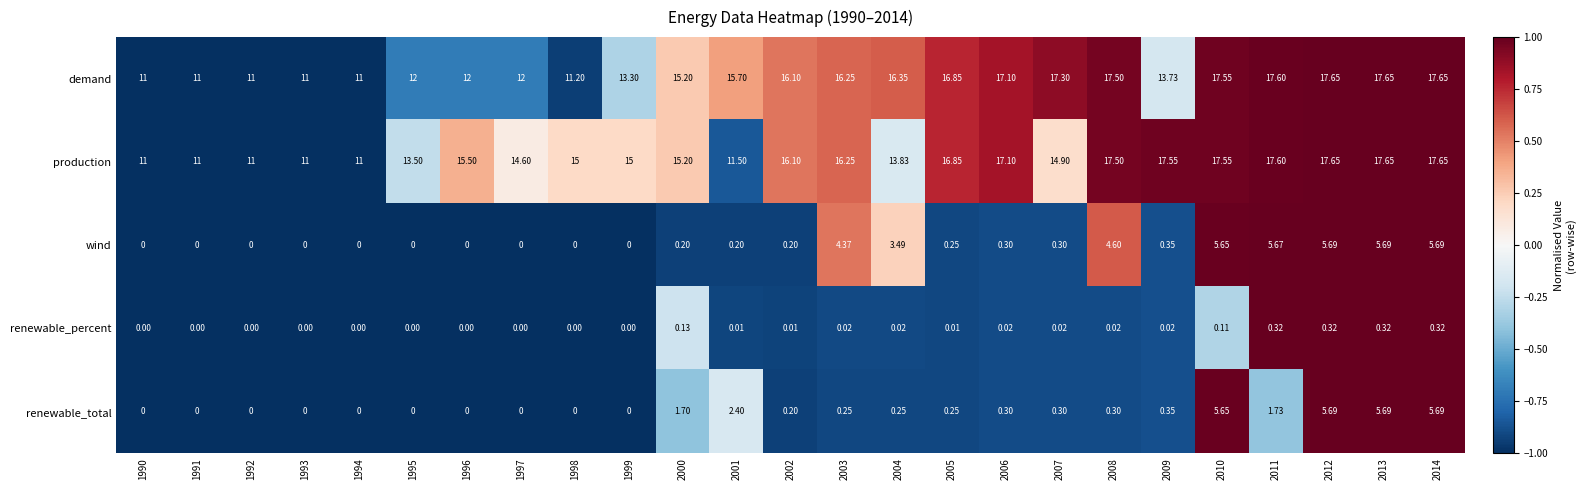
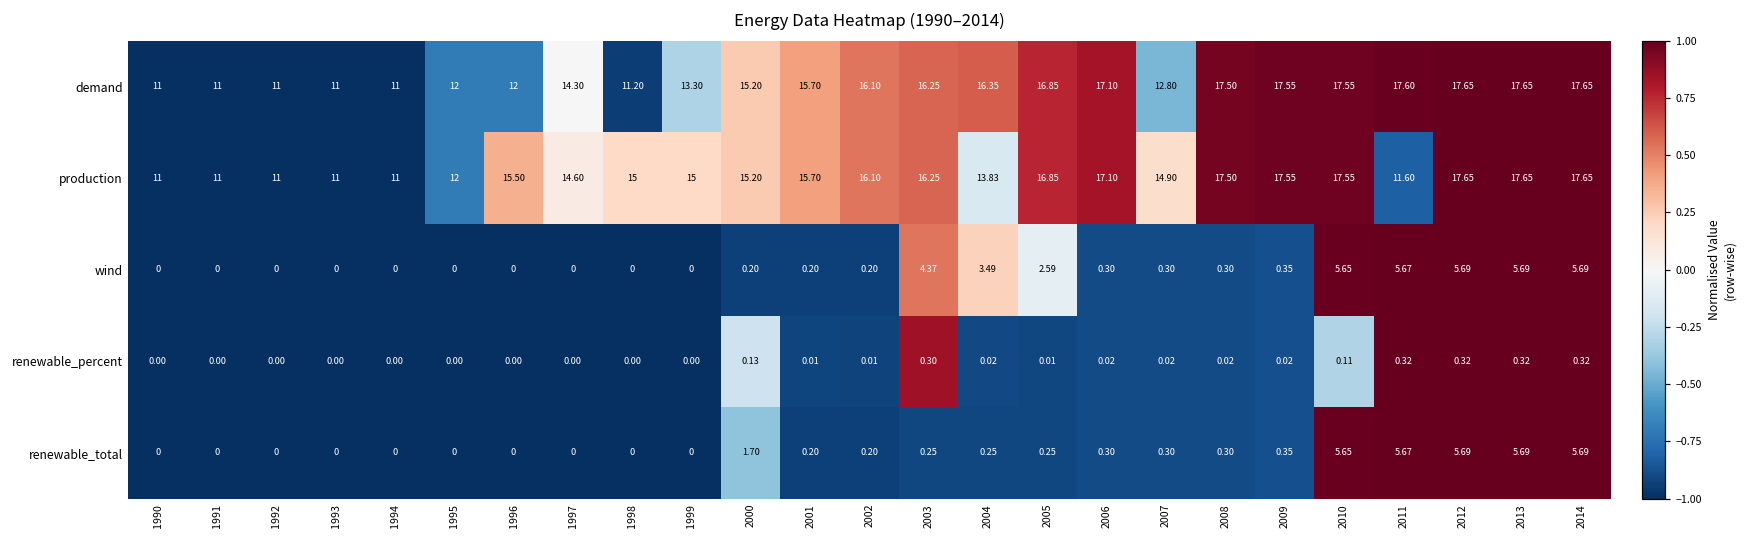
  {
    "demand": {
      "1990": 11,
      "1991": 11,
      "1992": 11,
      "1993": 11,
      "1994": 11,
      "1995": 12,
      "1996": 12,
-     "1997": 12,
+     "1997": 14.30,
      "1998": 11.20,
      "1999": 13.30,
      "2000": 15.20,
      "2001": 15.70,
      "2002": 16.10,
      "2003": 16.25,
      "2004": 16.35,
      "2005": 16.85,
      "2006": 17.10,
-     "2007": 17.30,
+     "2007": 12.80,
      "2008": 17.50,
-     "2009": 13.73,
+     "2009": 17.55,
      "2010": 17.55,
      "2011": 17.60,
      "2012": 17.65,
      "2013": 17.65,
      "2014": 17.65
    },
    "production": {
      "1990": 11,
      "1991": 11,
      "1992": 11,
      "1993": 11,
      "1994": 11,
-     "1995": 13.50,
+     "1995": 12,
      "1996": 15.50,
      "1997": 14.60,
      "1998": 15,
      "1999": 15,
      "2000": 15.20,
-     "2001": 11.50,
+     "2001": 15.70,
      "2002": 16.10,
      "2003": 16.25,
      "2004": 13.83,
      "2005": 16.85,
      "2006": 17.10,
      "2007": 14.90,
      "2008": 17.50,
      "2009": 17.55,
      "2010": 17.55,
-     "2011": 17.60,
+     "2011": 11.60,
      "2012": 17.65,
      "2013": 17.65,
      "2014": 17.65
    },
    "wind": {
      "1990": 0,
      "1991": 0,
      "1992": 0,
      "1993": 0,
      "1994": 0,
      "1995": 0,
      "1996": 0,
      "1997": 0,
      "1998": 0,
      "1999": 0,
      "2000": 0.20,
      "2001": 0.20,
      "2002": 0.20,
      "2003": 4.37,
      "2004": 3.49,
-     "2005": 0.25,
+     "2005": 2.59,
      "2006": 0.30,
      "2007": 0.30,
-     "2008": 4.60,
+     "2008": 0.30,
      "2009": 0.35,
      "2010": 5.65,
      "2011": 5.67,
      "2012": 5.69,
      "2013": 5.69,
      "2014": 5.69
    },
    "renewable_percent": {
      "1990": 0.00,
      "1991": 0.00,
      "1992": 0.00,
      "1993": 0.00,
      "1994": 0.00,
      "1995": 0.00,
      "1996": 0.00,
      "1997": 0.00,
      "1998": 0.00,
      "1999": 0.00,
      "2000": 0.13,
      "2001": 0.01,
      "2002": 0.01,
-     "2003": 0.02,
+     "2003": 0.30,
      "2004": 0.02,
      "2005": 0.01,
      "2006": 0.02,
      "2007": 0.02,
      "2008": 0.02,
      "2009": 0.02,
      "2010": 0.11,
      "2011": 0.32,
      "2012": 0.32,
      "2013": 0.32,
      "2014": 0.32
    },
    "renewable_total": {
      "1990": 0,
      "1991": 0,
      "1992": 0,
      "1993": 0,
      "1994": 0,
      "1995": 0,
      "1996": 0,
      "1997": 0,
      "1998": 0,
      "1999": 0,
      "2000": 1.70,
-     "2001": 2.40,
+     "2001": 0.20,
      "2002": 0.20,
      "2003": 0.25,
      "2004": 0.25,
      "2005": 0.25,
      "2006": 0.30,
      "2007": 0.30,
      "2008": 0.30,
      "2009": 0.35,
      "2010": 5.65,
-     "2011": 1.73,
+     "2011": 5.67,
      "2012": 5.69,
      "2013": 5.69,
      "2014": 5.69
    }
  }
